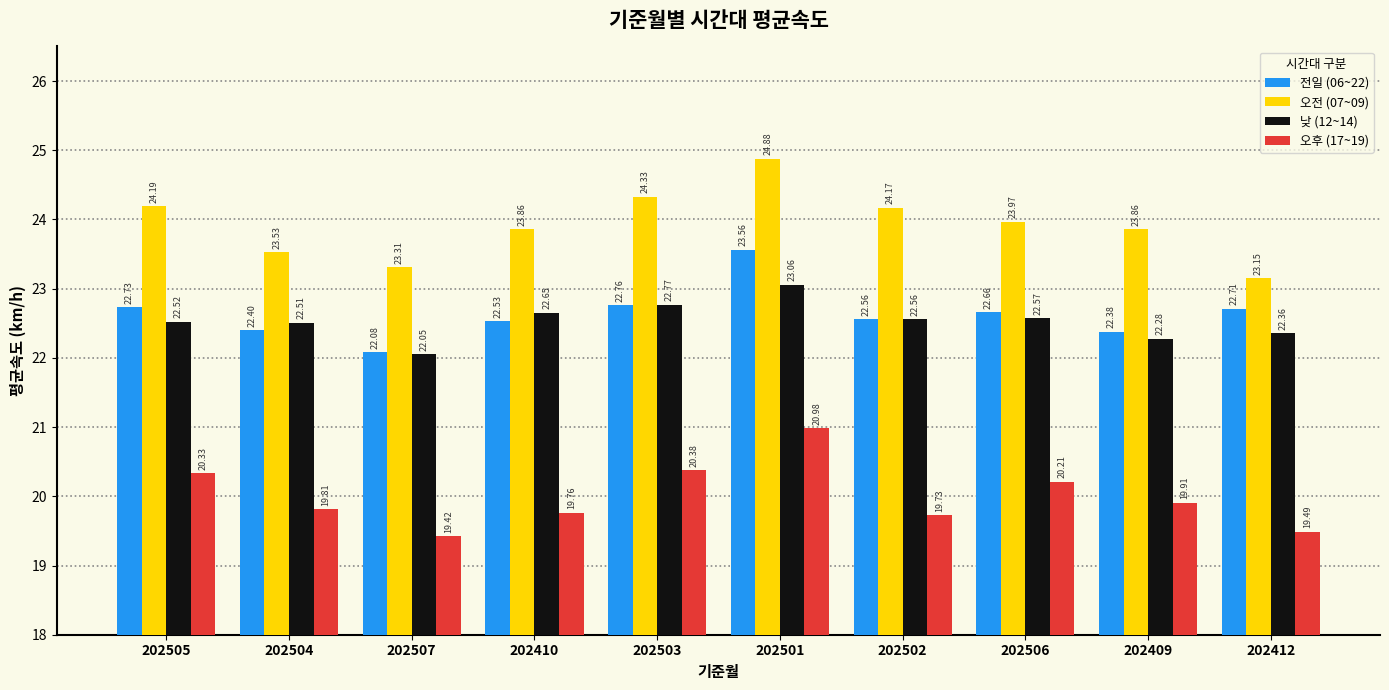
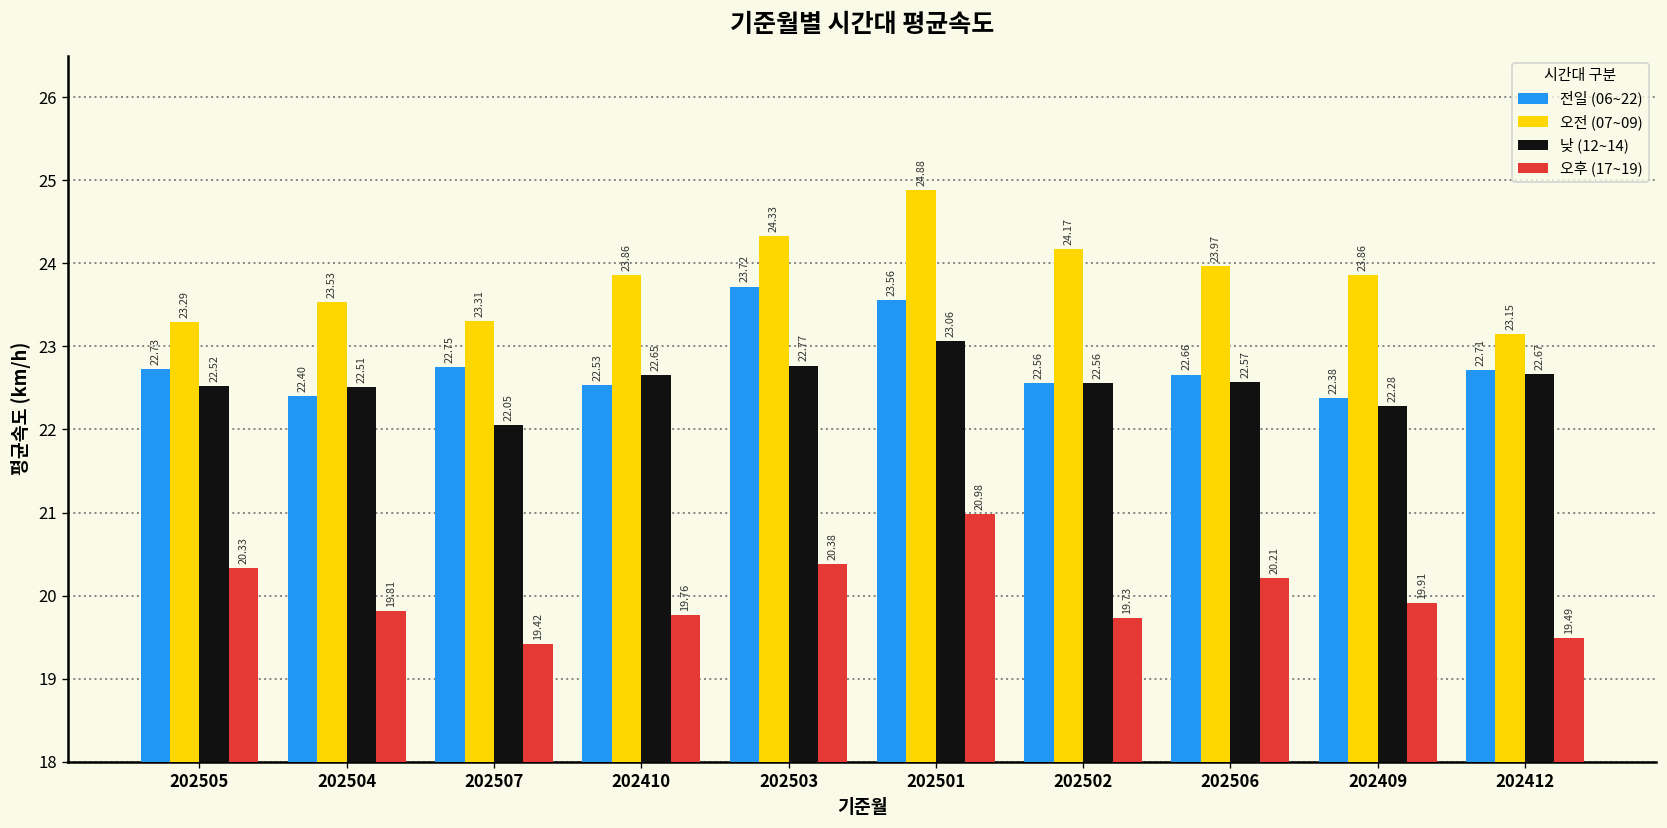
  {
    "전일 (06~22)": {
      "202505": 22.73,
      "202504": 22.40,
-     "202507": 22.08,
+     "202507": 22.75,
      "202410": 22.53,
-     "202503": 22.76,
+     "202503": 23.72,
      "202501": 23.56,
      "202502": 22.56,
      "202506": 22.66,
      "202409": 22.38,
      "202412": 22.71
    },
    "오전 (07~09)": {
-     "202505": 24.19,
+     "202505": 23.29,
      "202504": 23.53,
      "202507": 23.31,
      "202410": 23.86,
      "202503": 24.33,
      "202501": 24.88,
      "202502": 24.17,
      "202506": 23.97,
      "202409": 23.86,
      "202412": 23.15
    },
    "낮 (12~14)": {
      "202505": 22.52,
      "202504": 22.51,
      "202507": 22.05,
      "202410": 22.65,
      "202503": 22.77,
      "202501": 23.06,
      "202502": 22.56,
      "202506": 22.57,
      "202409": 22.28,
-     "202412": 22.36
+     "202412": 22.67
    },
    "오후 (17~19)": {
      "202505": 20.33,
      "202504": 19.81,
      "202507": 19.42,
      "202410": 19.76,
      "202503": 20.38,
      "202501": 20.98,
      "202502": 19.73,
      "202506": 20.21,
      "202409": 19.91,
      "202412": 19.49
    }
  }
